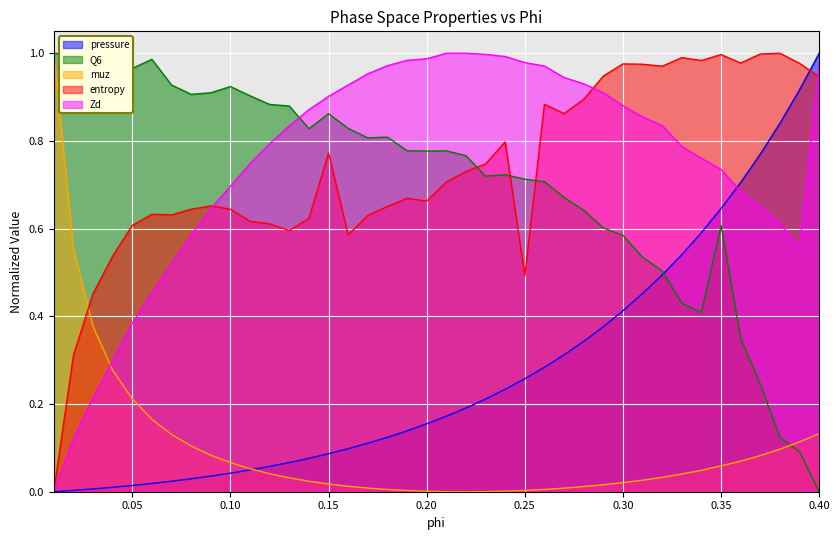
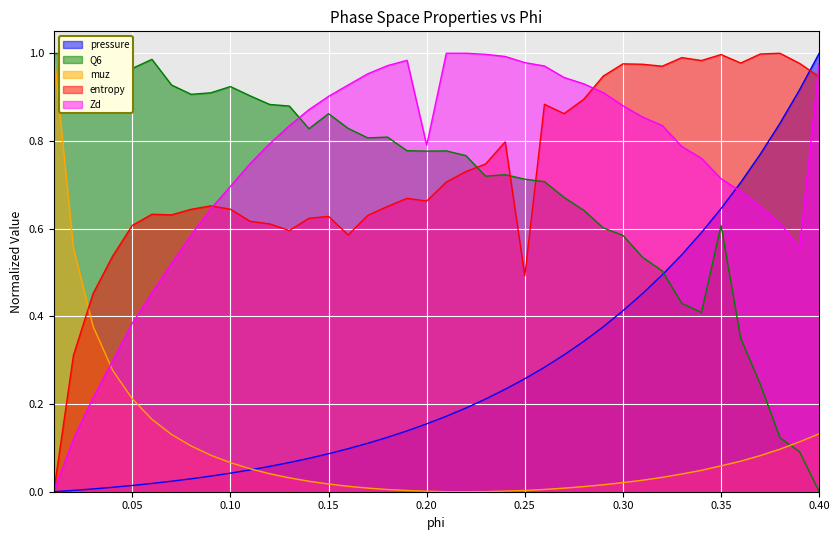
  {
    "pressure": {
      "0.05": 0.01,
      "0.10": 0.04,
      "0.15": 0.09,
      "0.20": 0.15,
      "0.25": 0.26,
      "0.30": 0.41,
      "0.35": 0.65,
      "0.40": 1.00
    },
    "Q6": {
      "0.10": 0.92,
      "0.15": 0.86,
      "0.20": 0.78,
      "0.25": 0.71,
      "0.30": 0.58,
      "0.35": 0.61,
      "0.40": 0.00
    },
    "muz": {
      "0.05": 0.21,
      "0.10": 0.07,
      "0.15": 0.02,
      "0.20": 0.00,
      "0.25": 0.00,
      "0.30": 0.02,
      "0.35": 0.06,
      "0.40": 0.13
    },
    "entropy": {
      "0.05": 0.61,
      "0.10": 0.64,
-     "0.15": 0.77,
+     "0.15": 0.63,
      "0.20": 0.66,
      "0.25": 0.49,
      "0.30": 0.98,
      "0.35": 1.00,
      "0.40": 0.95
    },
    "Zd": {
      "0.05": 0.38,
      "0.10": 0.70,
      "0.15": 0.90,
-     "0.20": 0.99,
+     "0.20": 0.79,
      "0.25": 0.98,
      "0.30": 0.88,
-     "0.35": 0.73,
+     "0.35": 0.71,
      "0.40": 0.98
    }
  }
